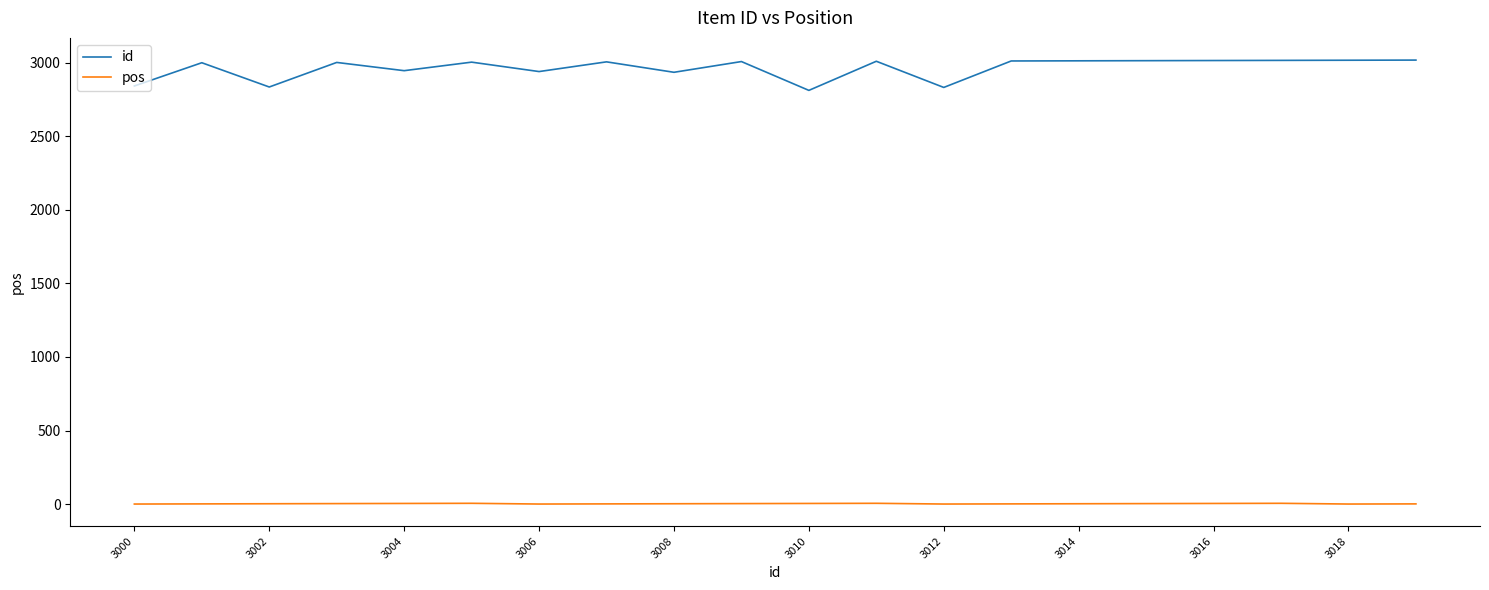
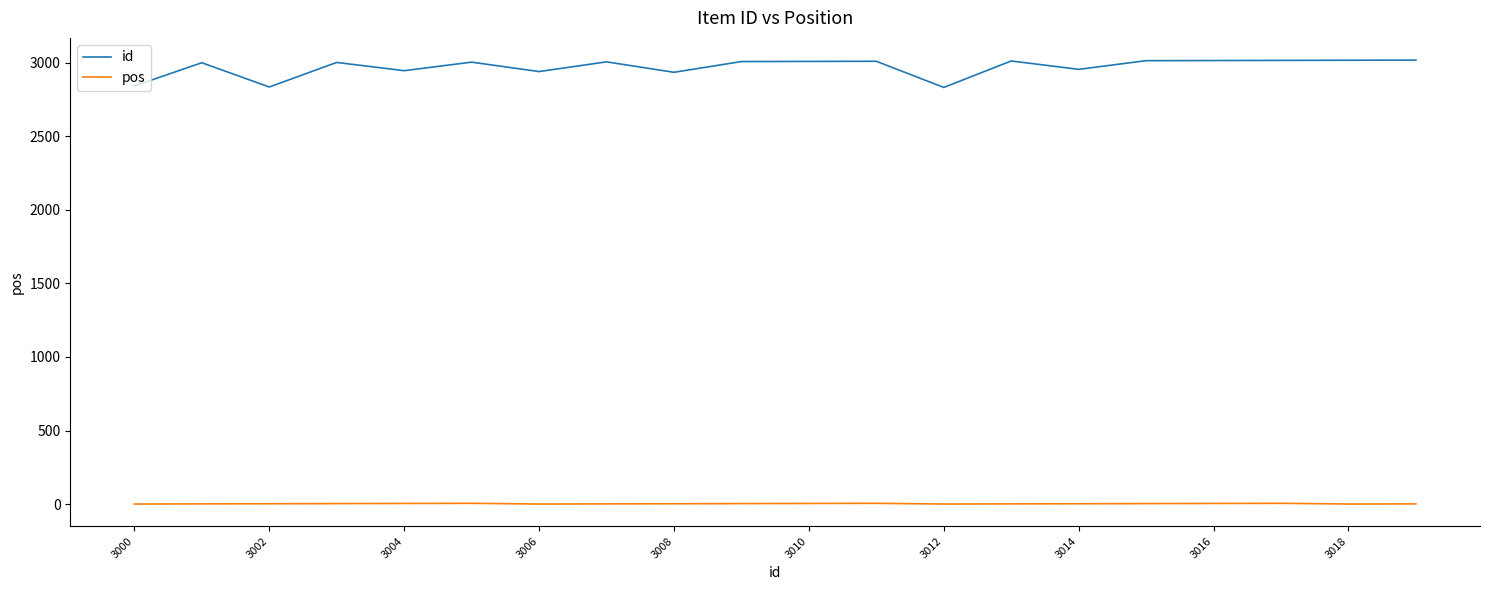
  {
    "id": {
      "3002": 2840,
      "3004": 2950,
      "3006": 2940,
      "3008": 2940,
-     "3010": 2810,
+     "3010": 3010,
      "3012": 2830,
-     "3014": 3010,
+     "3014": 2960,
      "3016": 3020,
      "3018": 3020
    },
    "pos": {
      "3000": 0,
      "3002": 0,
      "3004": 0,
      "3006": 0,
      "3008": 0,
      "3010": 0,
      "3012": 0,
      "3014": 0,
      "3016": 0,
      "3018": 0
    }
  }
